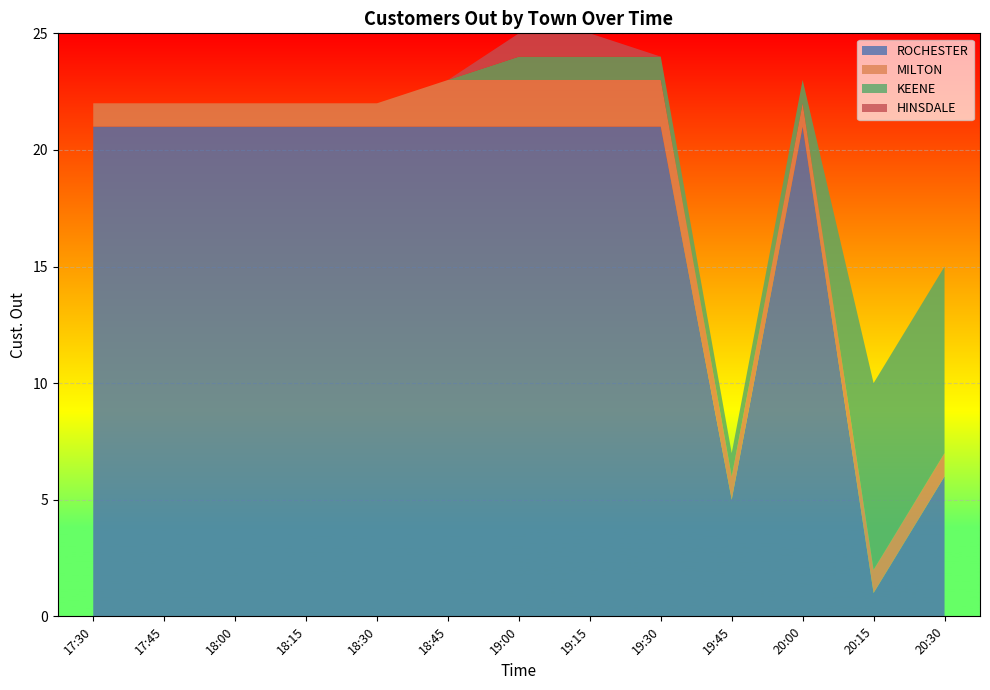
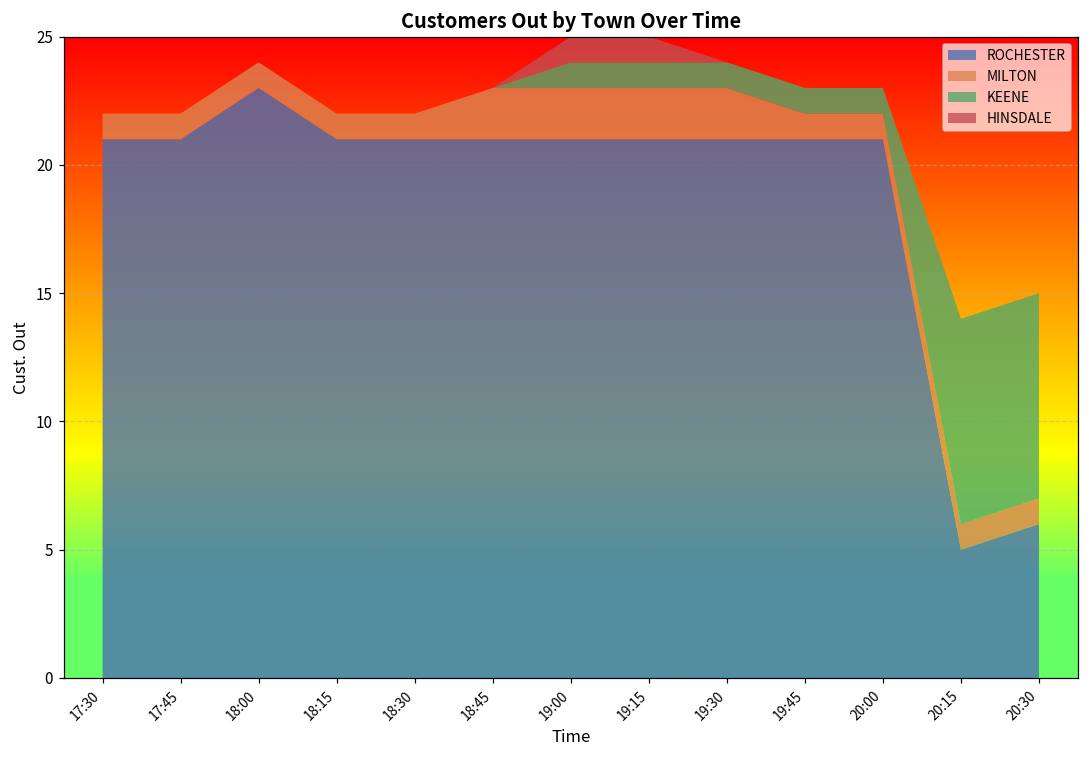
  {
    "ROCHESTER": {
      "17:30": 21,
      "17:45": 21,
-     "18:00": 21,
+     "18:00": 23,
      "18:15": 21,
      "18:30": 21,
      "18:45": 21,
      "19:00": 21,
      "19:15": 21,
      "19:30": 21,
-     "19:45": 5,
+     "19:45": 21,
      "20:00": 21,
-     "20:15": 1,
+     "20:15": 5,
      "20:30": 6
    },
    "KEENE": {
      "19:00": 1,
      "19:15": 1
    }
  }
